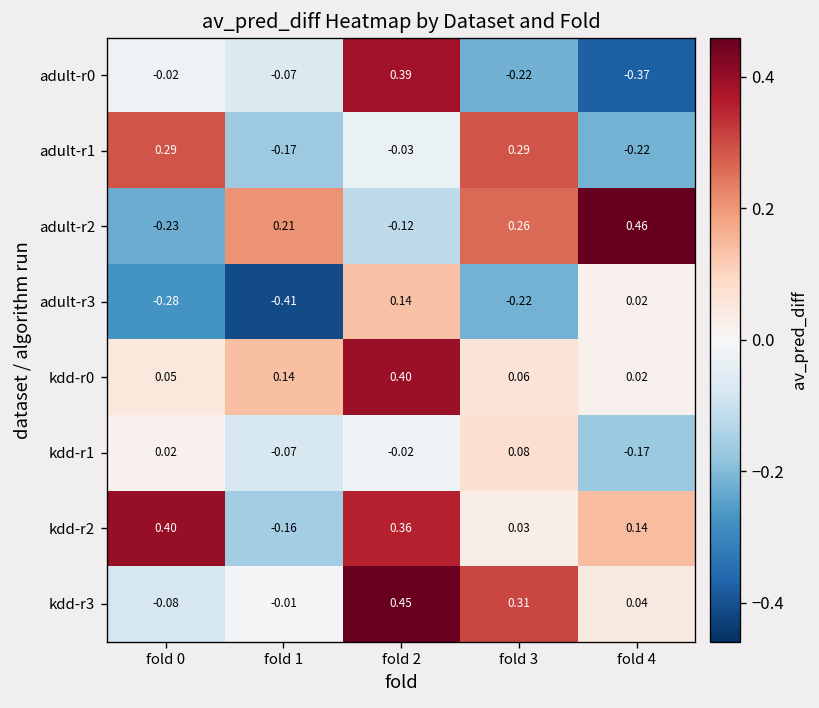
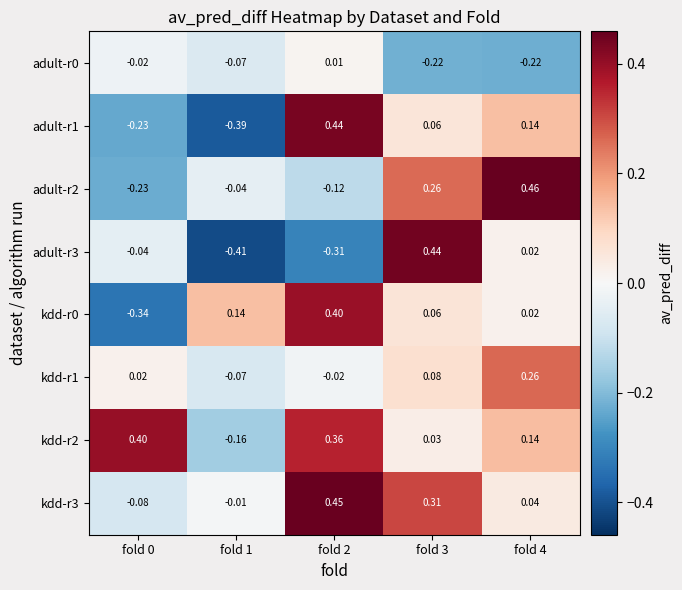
  {
    "adult-r0": {
      "fold 0": -0.02,
      "fold 1": -0.07,
-     "fold 2": 0.39,
+     "fold 2": 0.01,
      "fold 3": -0.22,
-     "fold 4": -0.37
+     "fold 4": -0.22
    },
    "adult-r1": {
-     "fold 0": 0.29,
-     "fold 1": -0.17,
-     "fold 2": -0.03,
-     "fold 3": 0.29,
-     "fold 4": -0.22
+     "fold 0": -0.23,
+     "fold 1": -0.39,
+     "fold 2": 0.44,
+     "fold 3": 0.06,
+     "fold 4": 0.14
    },
    "adult-r2": {
      "fold 0": -0.23,
-     "fold 1": 0.21,
+     "fold 1": -0.04,
      "fold 2": -0.12,
      "fold 3": 0.26,
      "fold 4": 0.46
    },
    "adult-r3": {
-     "fold 0": -0.28,
+     "fold 0": -0.04,
      "fold 1": -0.41,
-     "fold 2": 0.14,
-     "fold 3": -0.22,
+     "fold 2": -0.31,
+     "fold 3": 0.44,
      "fold 4": 0.02
    },
    "kdd-r0": {
-     "fold 0": 0.05,
+     "fold 0": -0.34,
      "fold 1": 0.14,
      "fold 2": 0.40,
      "fold 3": 0.06,
      "fold 4": 0.02
    },
    "kdd-r1": {
      "fold 0": 0.02,
      "fold 1": -0.07,
      "fold 2": -0.02,
      "fold 3": 0.08,
-     "fold 4": -0.17
+     "fold 4": 0.26
    },
    "kdd-r2": {
      "fold 0": 0.40,
      "fold 1": -0.16,
      "fold 2": 0.36,
      "fold 3": 0.03,
      "fold 4": 0.14
    },
    "kdd-r3": {
      "fold 0": -0.08,
      "fold 1": -0.01,
      "fold 2": 0.45,
      "fold 3": 0.31,
      "fold 4": 0.04
    }
  }
